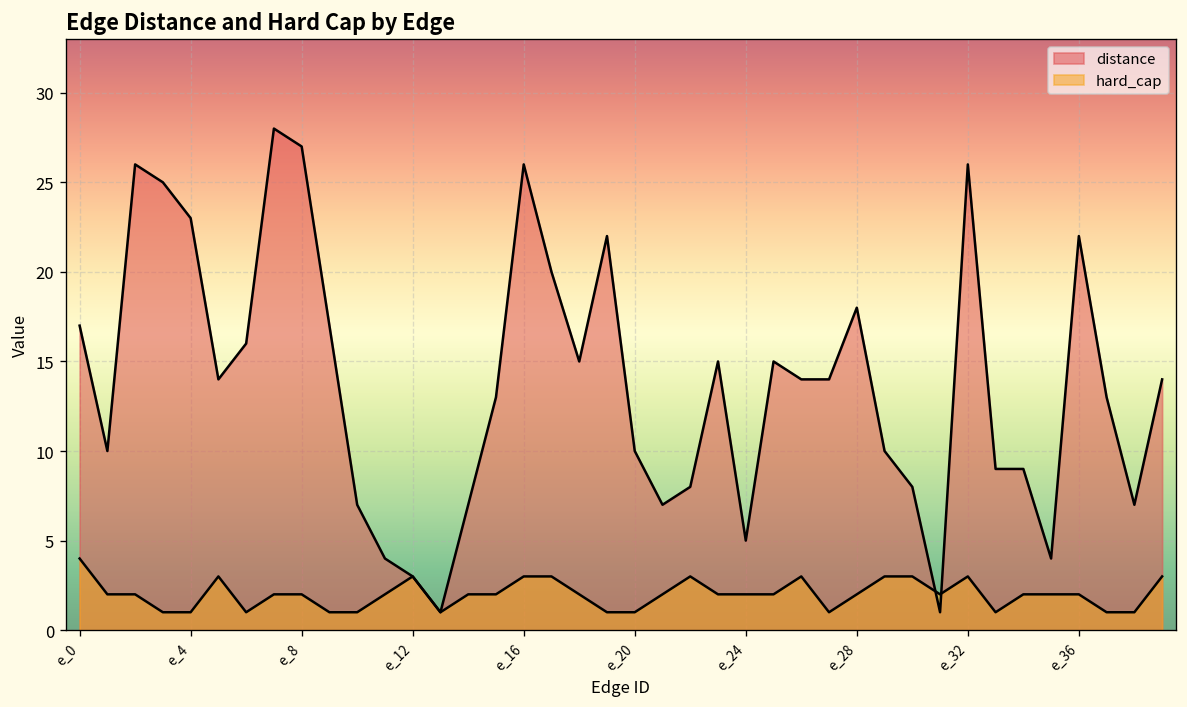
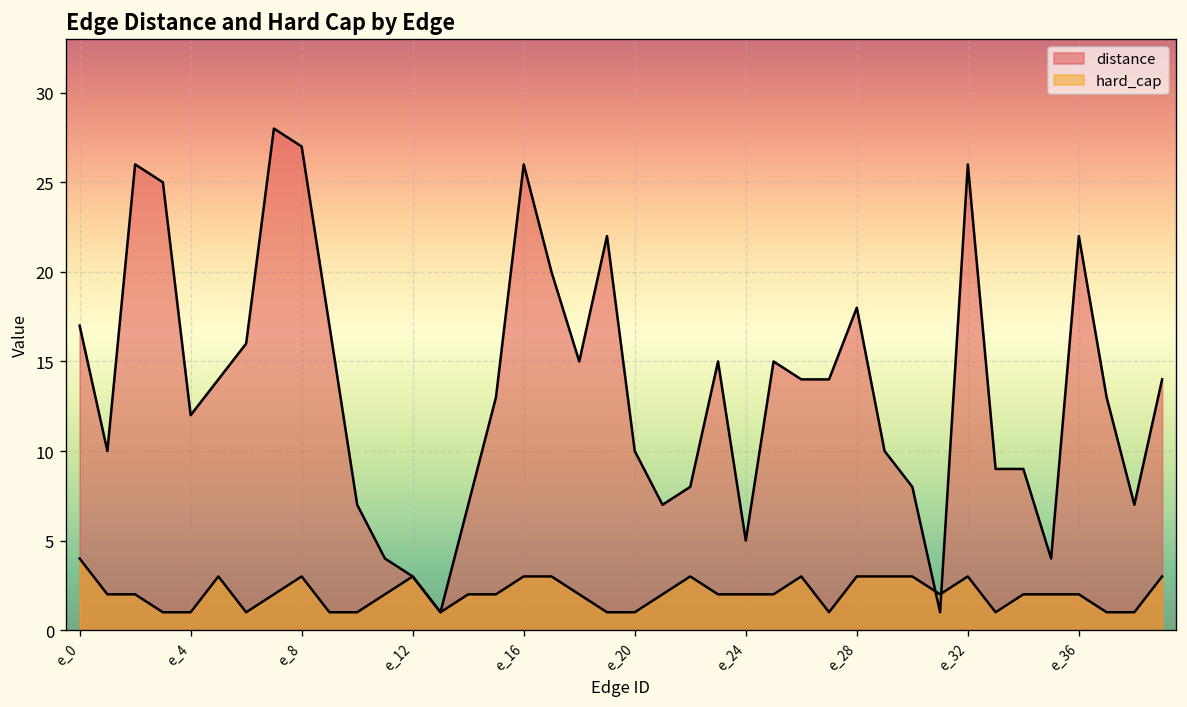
  {
    "distance": {
      "e_0": 17,
-     "e_4": 23,
+     "e_4": 12,
      "e_8": 27,
      "e_16": 26,
      "e_20": 10,
      "e_24": 5,
      "e_28": 18,
      "e_32": 26,
      "e_36": 22
    },
    "hard_cap": {
      "e_0": 4,
      "e_4": 1,
-     "e_8": 2,
+     "e_8": 3,
      "e_16": 3,
      "e_20": 1,
      "e_24": 2,
-     "e_28": 2,
+     "e_28": 3,
      "e_32": 3,
      "e_36": 2
    }
  }
